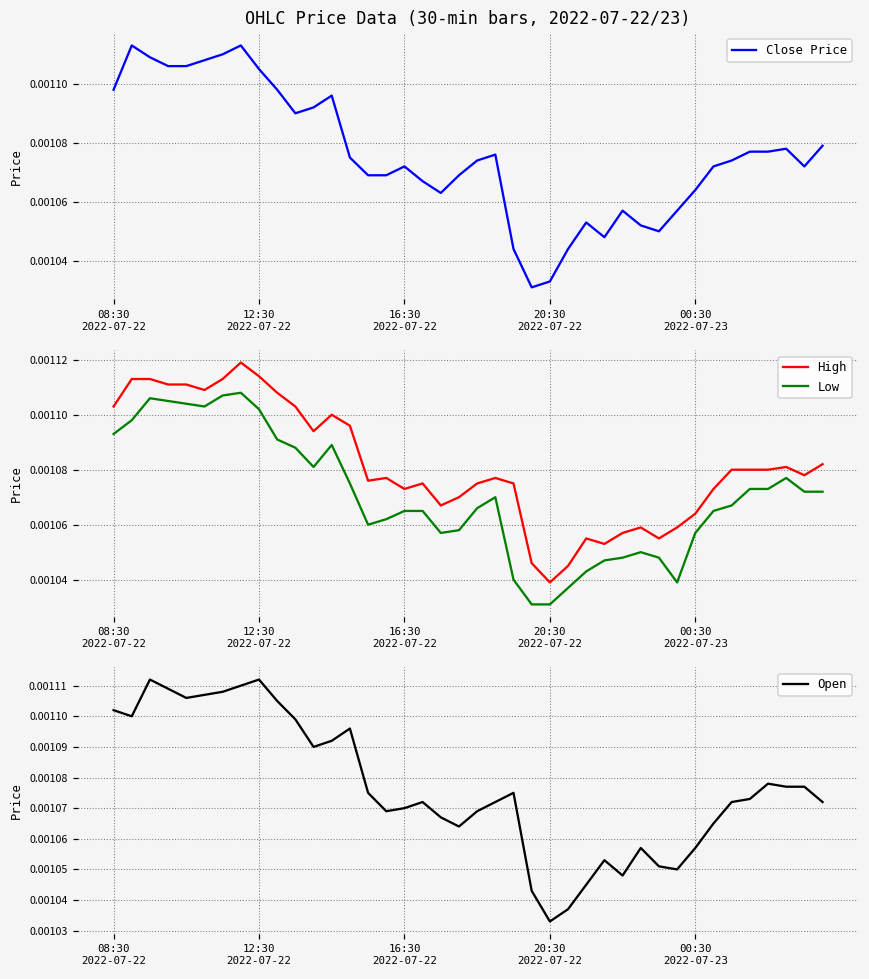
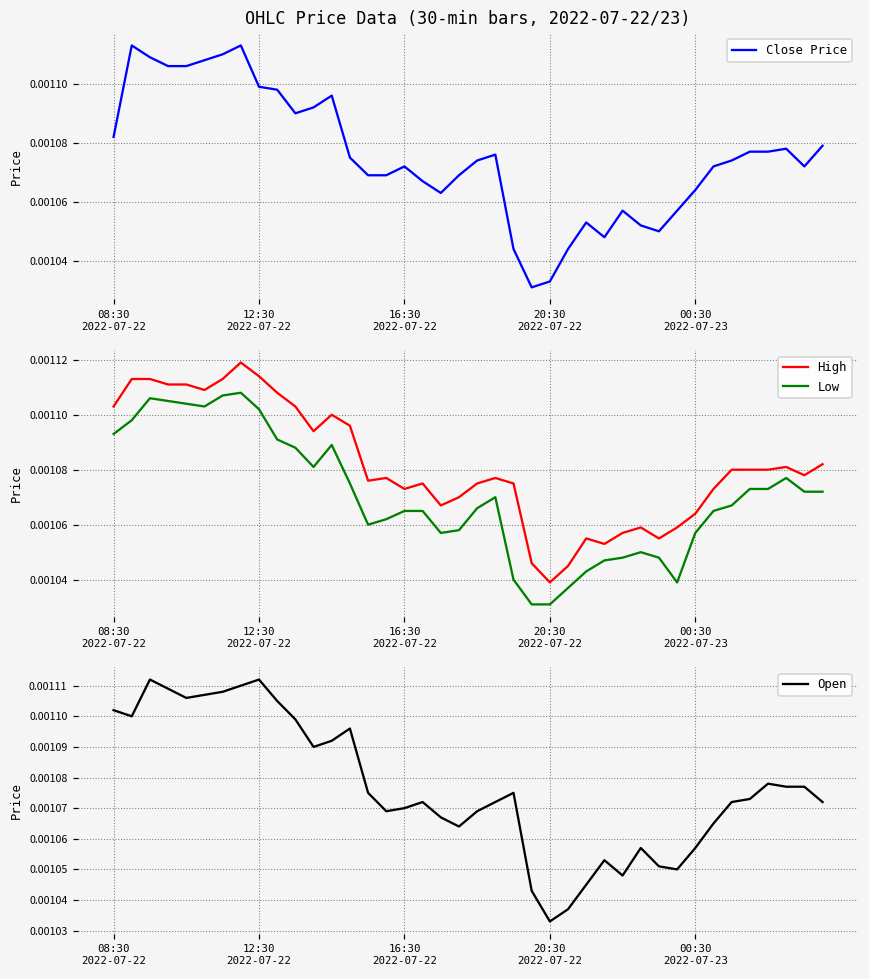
  {
    "OHLC Price Data (30-min bars, 2022-07-22/23)": {
-     "08:30 2022-07-22": 0.001098,
-     "12:30 2022-07-22": 0.001105,
+     "08:30 2022-07-22": 0.001082,
+     "12:30 2022-07-22": 0.001099,
      "16:30 2022-07-22": 0.001072,
      "20:30 2022-07-22": 0.001033,
      "00:30 2022-07-23": 0.001064
    }
  }
